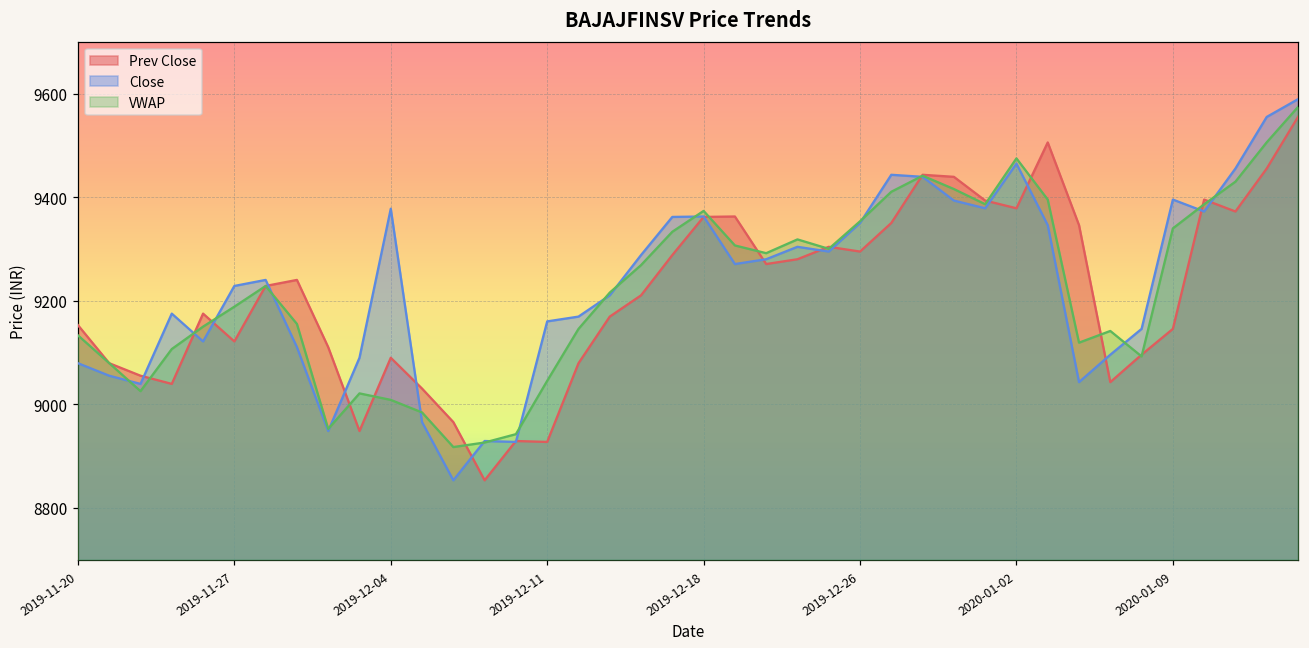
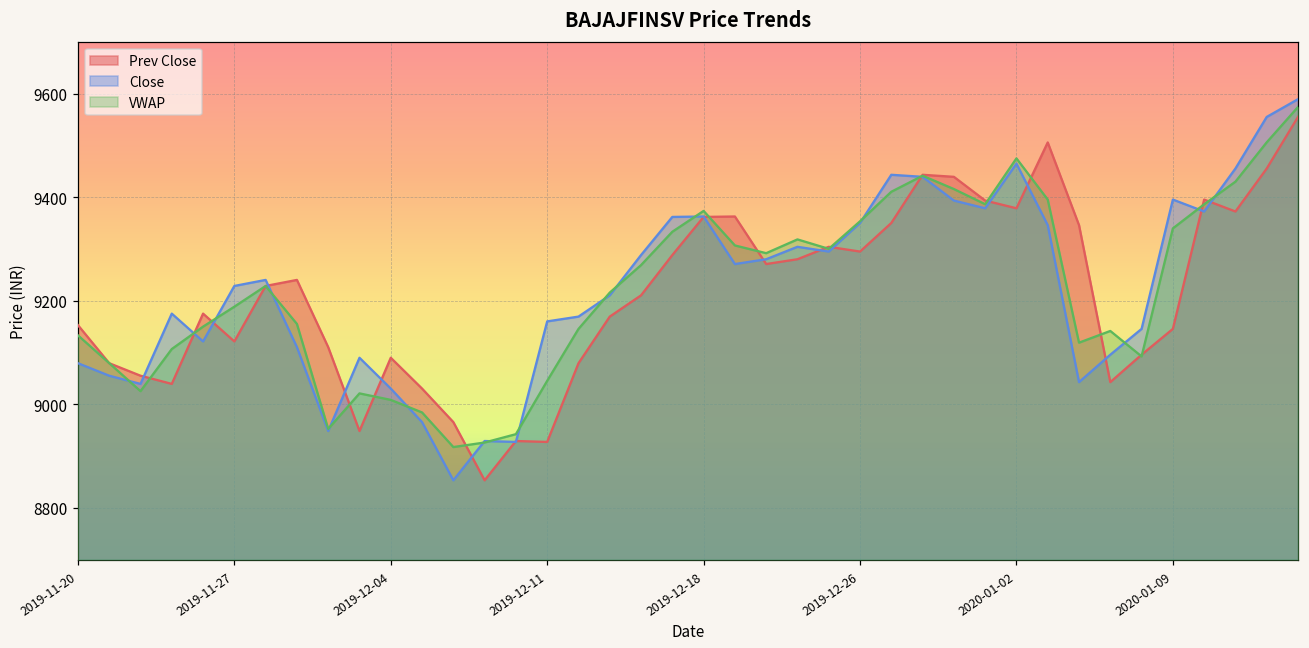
  {
    "Prev Close": {
      "2019-11-20": 9150,
      "2019-11-27": 9120,
      "2019-12-04": 9090,
      "2019-12-11": 8930,
      "2019-12-26": 9290,
      "2020-01-02": 9380,
      "2020-01-09": 9150
    },
    "Close": {
      "2019-11-20": 9080,
      "2019-11-27": 9230,
-     "2019-12-04": 9380,
+     "2019-12-04": 9030,
      "2019-12-11": 9160,
      "2020-01-02": 9460,
      "2020-01-09": 9400
    },
    "VWAP": {
      "2019-11-20": 9130,
      "2019-11-27": 9190,
      "2019-12-04": 9010,
      "2019-12-11": 9050,
      "2019-12-18": 9370,
      "2020-01-02": 9470,
      "2020-01-09": 9340
    }
  }
